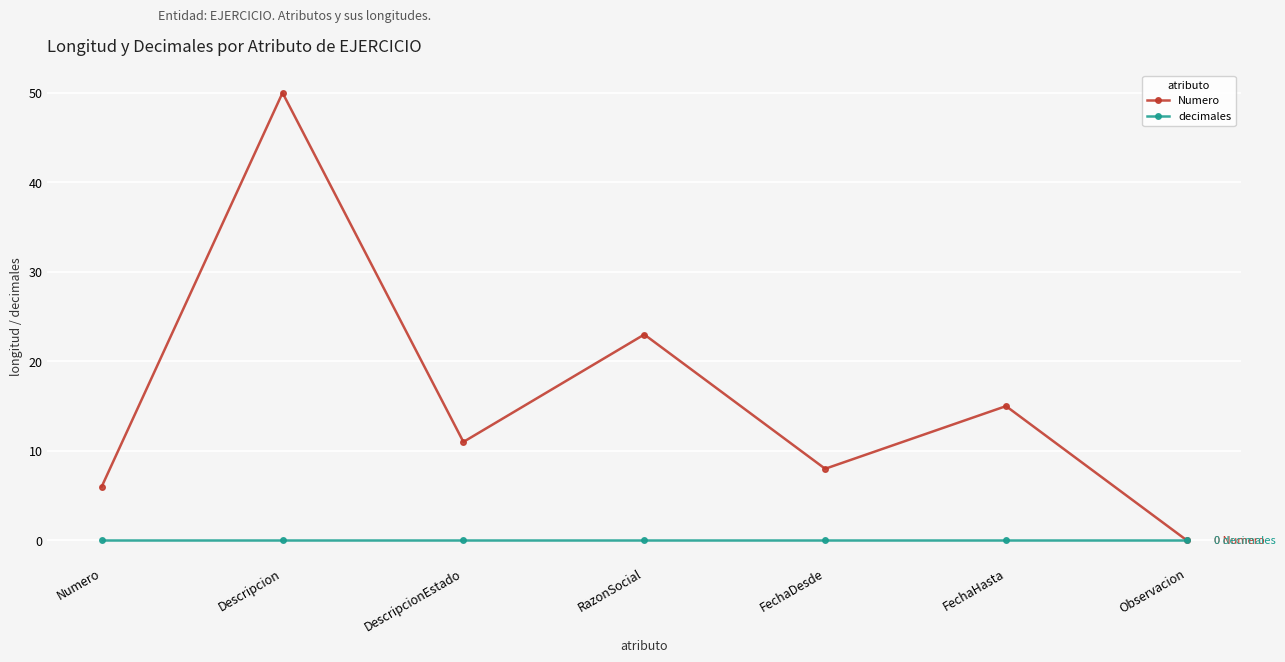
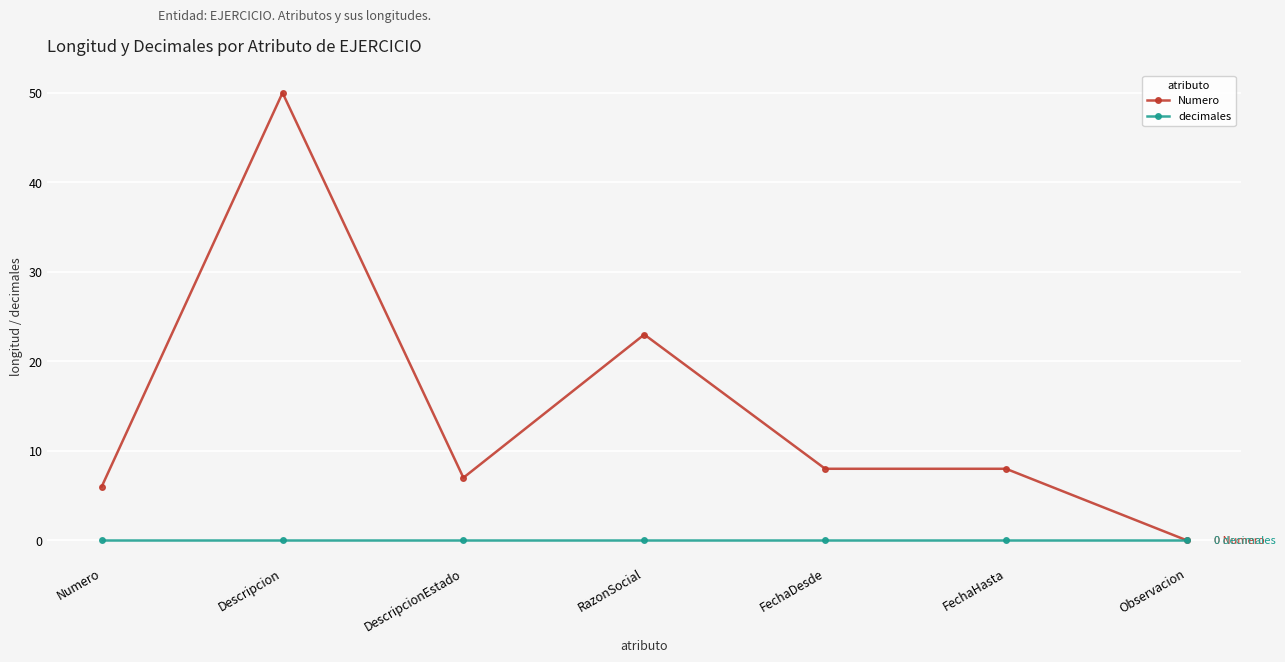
  {
    "Numero": {
      "Numero": 6,
      "Descripcion": 50,
-     "DescripcionEstado": 11,
+     "DescripcionEstado": 7,
      "RazonSocial": 23,
      "FechaDesde": 8,
-     "FechaHasta": 15
+     "FechaHasta": 8
    },
    "decimales": {
      "Numero": 0,
      "Descripcion": 0,
      "DescripcionEstado": 0,
      "RazonSocial": 0,
      "FechaDesde": 0,
      "FechaHasta": 0
    }
  }
